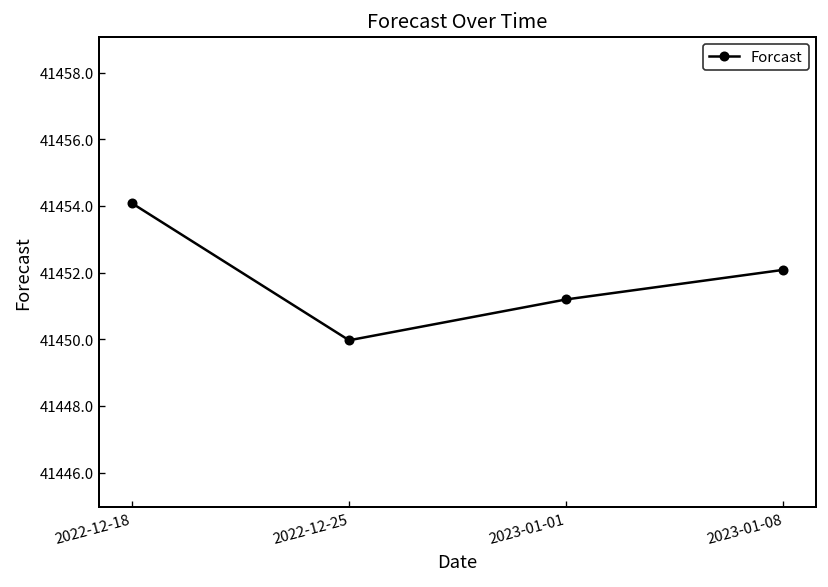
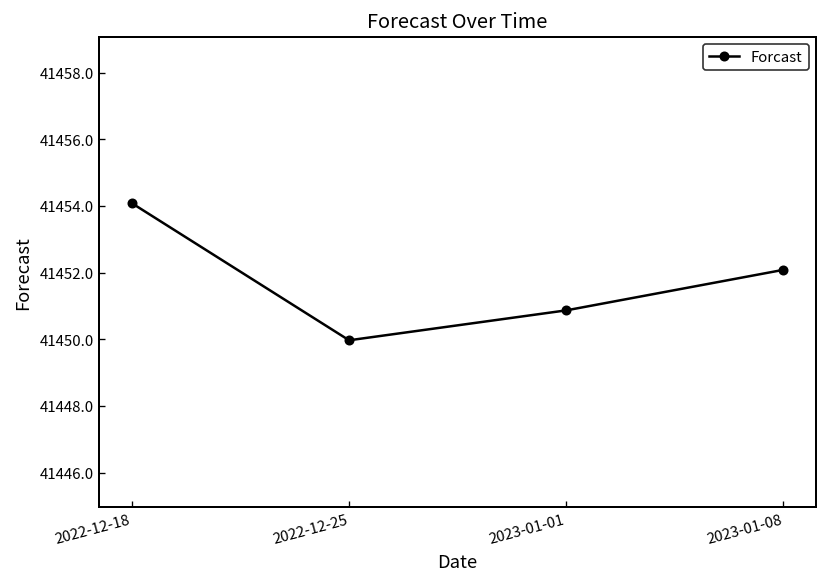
  {
    "2022-12-18": 41454.1,
    "2022-12-25": 41450.0,
-   "2023-01-01": 41451.2,
+   "2023-01-01": 41450.9,
    "2023-01-08": 41452.1
  }
